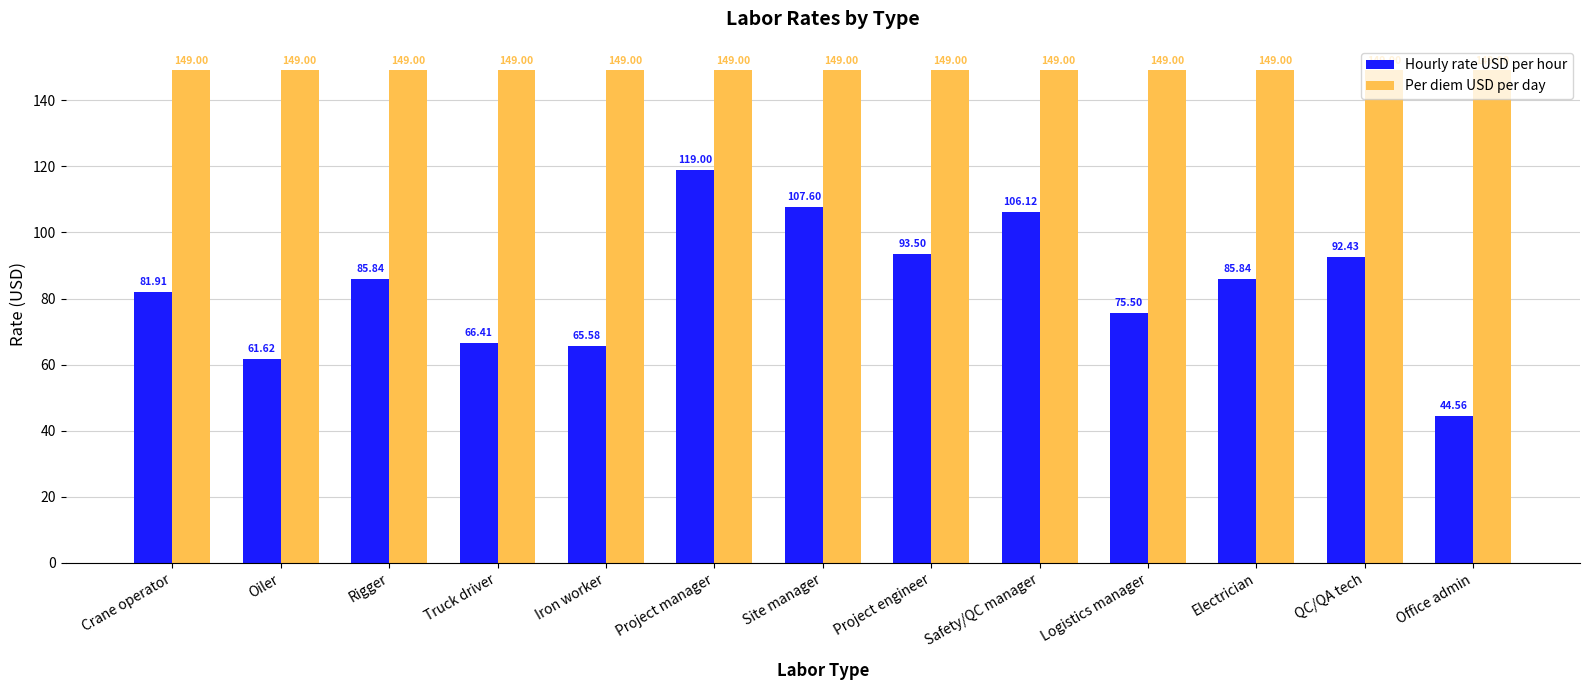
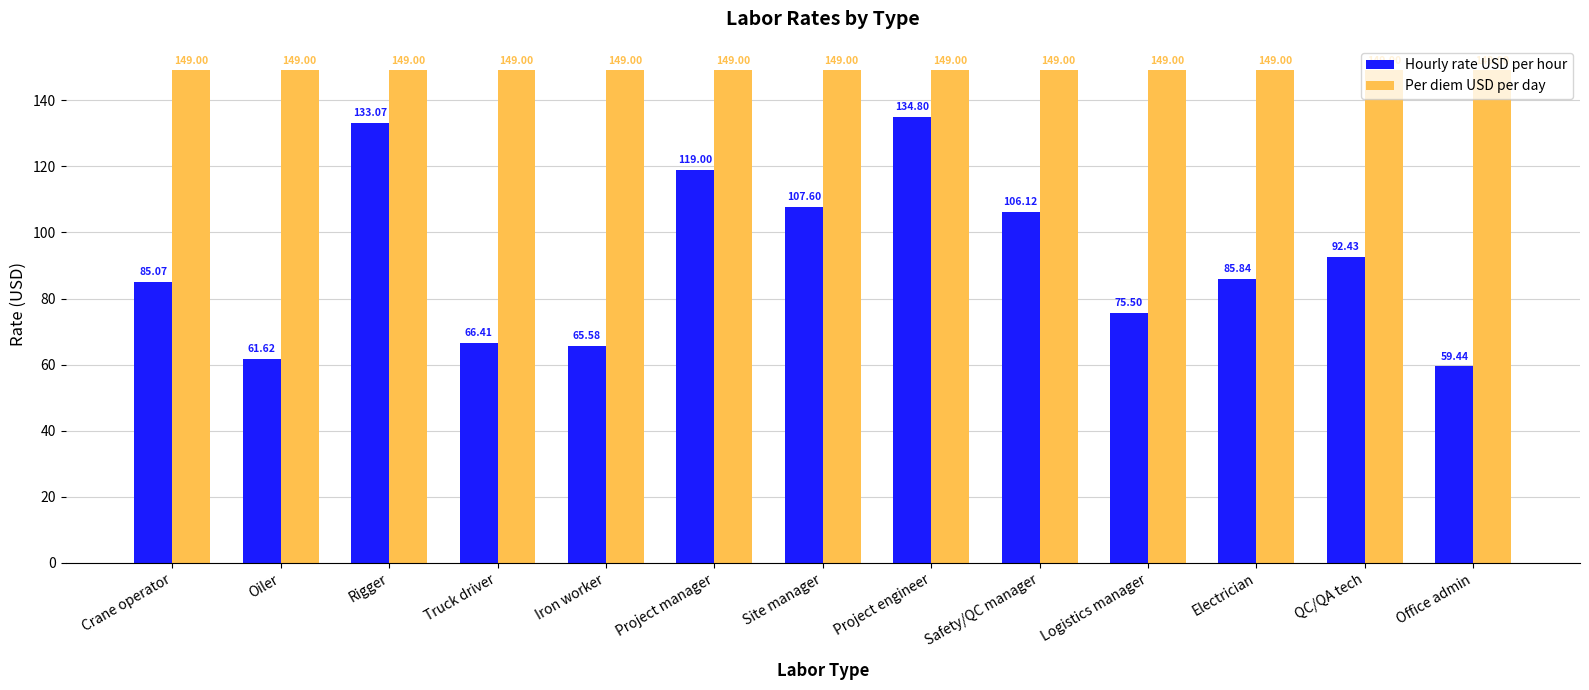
  {
    "Hourly rate USD per hour": {
-     "Crane operator": 81.91,
+     "Crane operator": 85.07,
      "Oiler": 61.62,
-     "Rigger": 85.84,
+     "Rigger": 133.07,
      "Truck driver": 66.41,
      "Iron worker": 65.58,
      "Project manager": 119.00,
      "Site manager": 107.60,
-     "Project engineer": 93.50,
+     "Project engineer": 134.80,
      "Safety/QC manager": 106.12,
      "Logistics manager": 75.50,
      "Electrician": 85.84,
      "QC/QA tech": 92.43,
-     "Office admin": 44.56
+     "Office admin": 59.44
    },
    "Per diem USD per day": {
      "Crane operator": 149.00,
      "Oiler": 149.00,
      "Rigger": 149.00,
      "Truck driver": 149.00,
      "Iron worker": 149.00,
      "Project manager": 149.00,
      "Site manager": 149.00,
      "Project engineer": 149.00,
      "Safety/QC manager": 149.00,
      "Logistics manager": 149.00,
      "Electrician": 149.00
    }
  }
